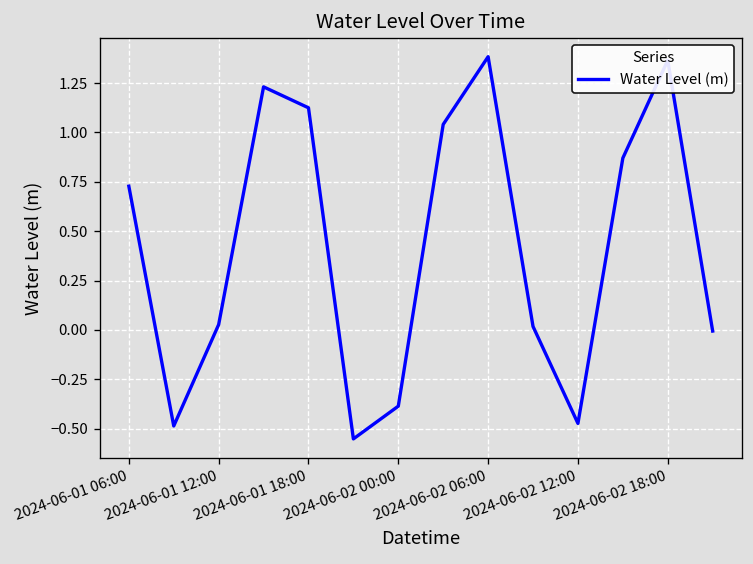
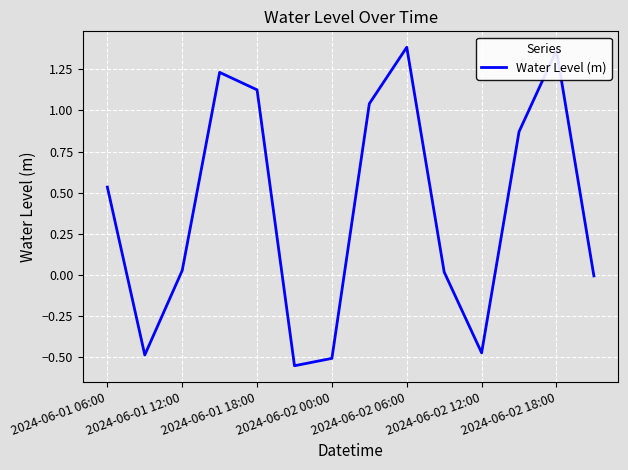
  {
-   "2024-06-01 06:00": 0.73,
+   "2024-06-01 06:00": 0.53,
    "2024-06-01 12:00": 0.03,
    "2024-06-01 18:00": 1.13,
-   "2024-06-02 00:00": -0.39,
+   "2024-06-02 00:00": -0.51,
    "2024-06-02 06:00": 1.38,
    "2024-06-02 12:00": -0.47
  }
